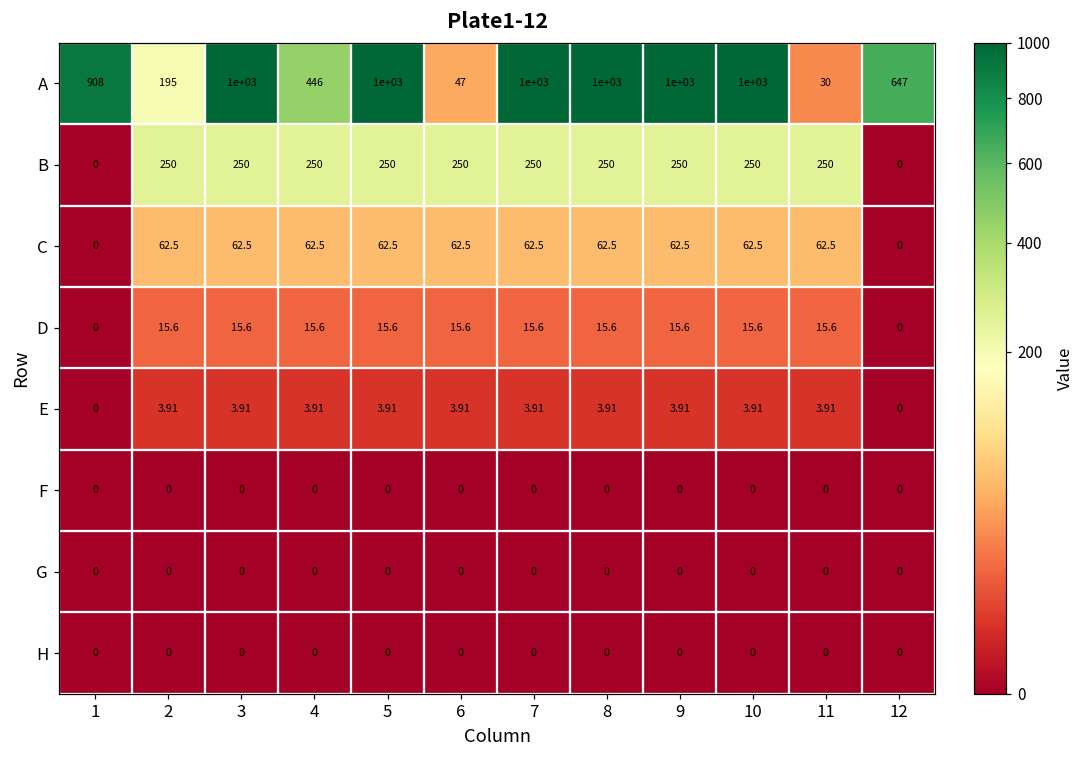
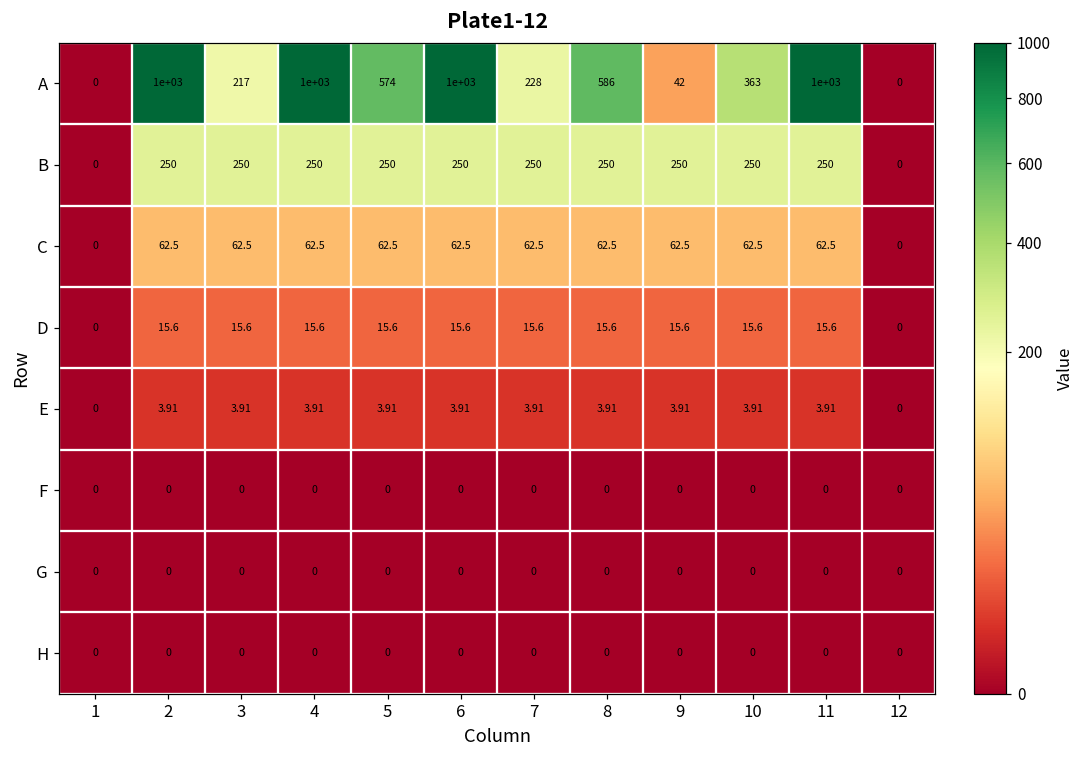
  {
    "A": {
-     "1": "908",
-     "2": "195",
-     "3": "1e+03",
-     "4": "446",
-     "5": "1e+03",
-     "6": "47",
-     "7": "1e+03",
-     "8": "1e+03",
-     "9": "1e+03",
-     "10": "1e+03",
-     "11": "30",
-     "12": "647"
+     "1": "0",
+     "2": "1e+03",
+     "3": "217",
+     "4": "1e+03",
+     "5": "574",
+     "6": "1e+03",
+     "7": "228",
+     "8": "586",
+     "9": "42",
+     "10": "363",
+     "11": "1e+03",
+     "12": "0"
    },
    "B": {
      "1": "0",
      "2": "250",
      "3": "250",
      "4": "250",
      "5": "250",
      "6": "250",
      "7": "250",
      "8": "250",
      "9": "250",
      "10": "250",
      "11": "250",
      "12": "0"
    },
    "C": {
      "1": "0",
      "2": "62.5",
      "3": "62.5",
      "4": "62.5",
      "5": "62.5",
      "6": "62.5",
      "7": "62.5",
      "8": "62.5",
      "9": "62.5",
      "10": "62.5",
      "11": "62.5",
      "12": "0"
    },
    "D": {
      "1": "0",
      "2": "15.6",
      "3": "15.6",
      "4": "15.6",
      "5": "15.6",
      "6": "15.6",
      "7": "15.6",
      "8": "15.6",
      "9": "15.6",
      "10": "15.6",
      "11": "15.6",
      "12": "0"
    },
    "E": {
      "1": "0",
      "2": "3.91",
      "3": "3.91",
      "4": "3.91",
      "5": "3.91",
      "6": "3.91",
      "7": "3.91",
      "8": "3.91",
      "9": "3.91",
      "10": "3.91",
      "11": "3.91",
      "12": "0"
    },
    "F": {
      "1": "0",
      "2": "0",
      "3": "0",
      "4": "0",
      "5": "0",
      "6": "0",
      "7": "0",
      "8": "0",
      "9": "0",
      "10": "0",
      "11": "0",
      "12": "0"
    },
    "G": {
      "1": "0",
      "2": "0",
      "3": "0",
      "4": "0",
      "5": "0",
      "6": "0",
      "7": "0",
      "8": "0",
      "9": "0",
      "10": "0",
      "11": "0",
      "12": "0"
    },
    "H": {
      "1": "0",
      "2": "0",
      "3": "0",
      "4": "0",
      "5": "0",
      "6": "0",
      "7": "0",
      "8": "0",
      "9": "0",
      "10": "0",
      "11": "0",
      "12": "0"
    }
  }
